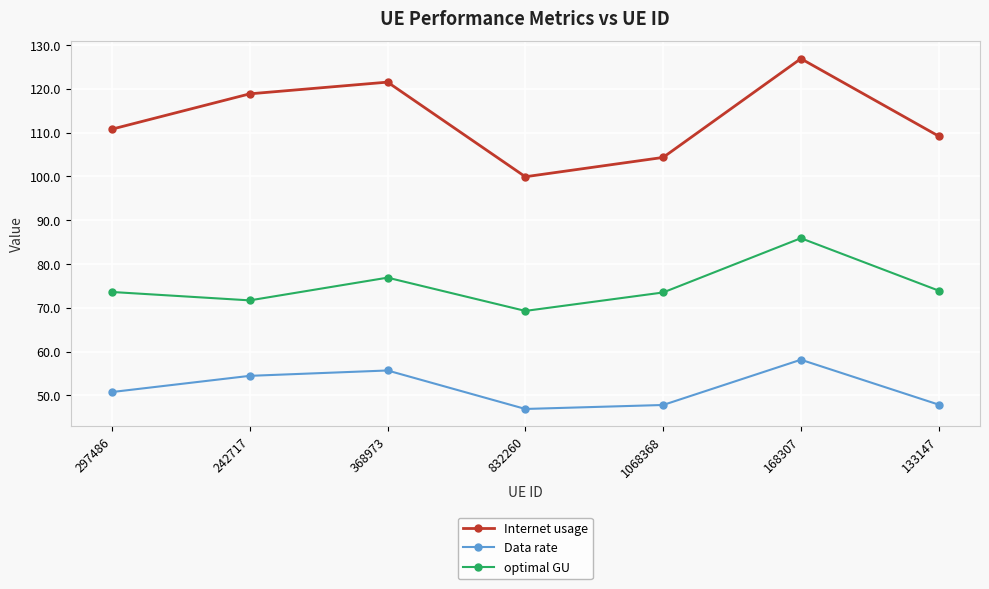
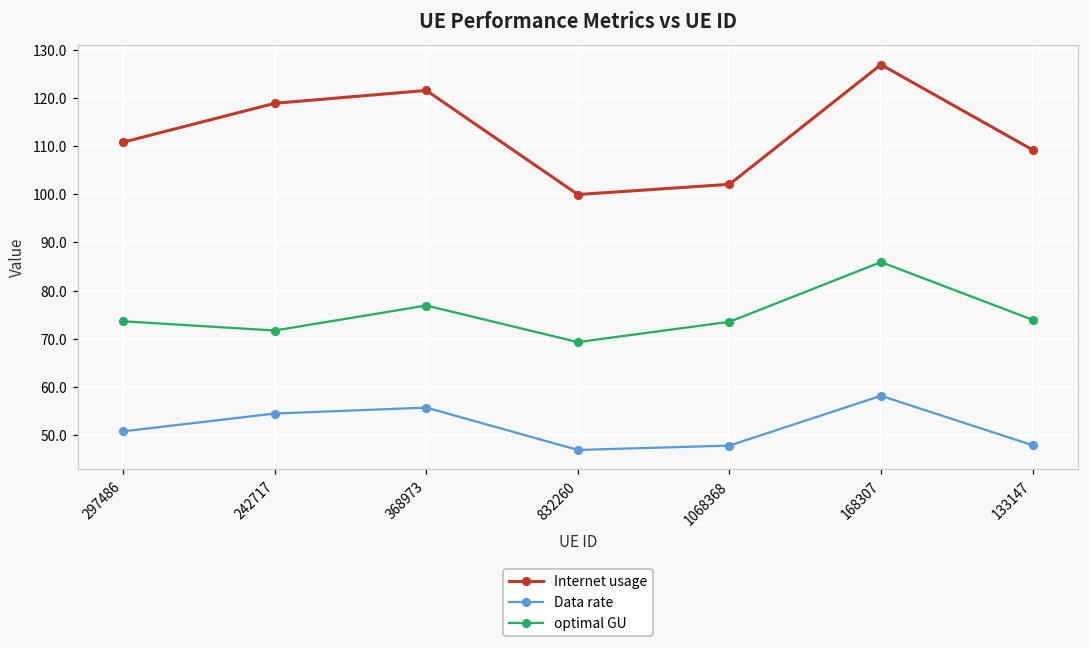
  {
    "Internet usage": {
      "297486": 111,
      "242717": 119,
      "368973": 122,
      "832260": 100,
-     "1068368": 104,
+     "1068368": 102,
      "168307": 127,
      "133147": 109
    },
    "Data rate": {
      "297486": 51,
      "242717": 54,
      "368973": 56,
      "832260": 47,
      "1068368": 48,
      "168307": 58,
      "133147": 48
    },
    "optimal GU": {
      "297486": 74,
      "242717": 72,
      "368973": 77,
      "832260": 69,
      "1068368": 74,
      "168307": 86,
      "133147": 74
    }
  }
